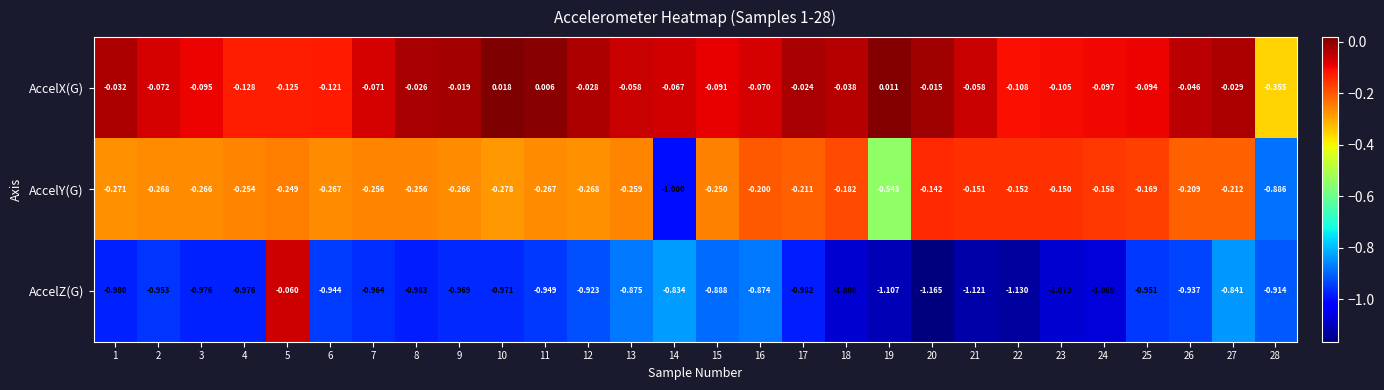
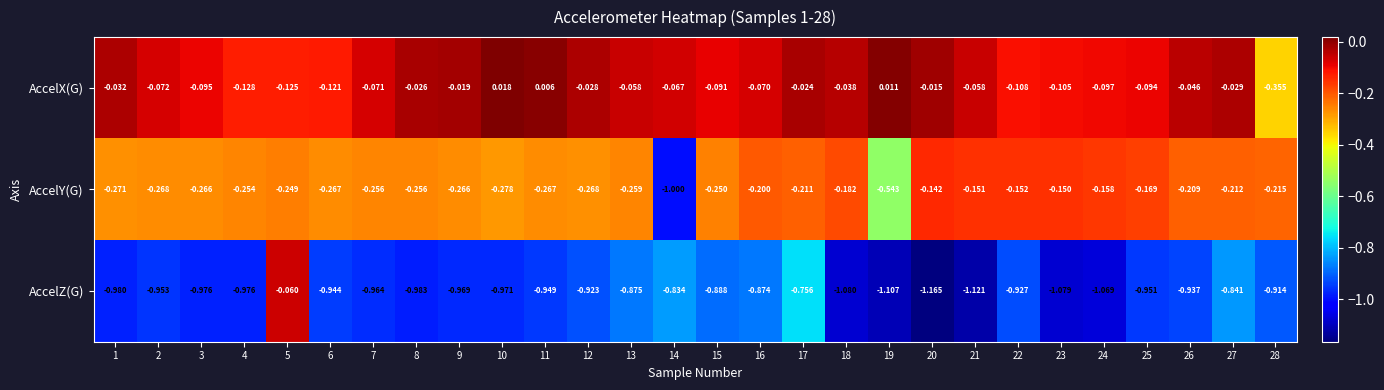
  {
    "AccelX(G)": {
      "1": -0.032,
      "2": -0.072,
      "3": -0.095,
      "4": -0.128,
      "5": -0.125,
      "6": -0.121,
      "7": -0.071,
      "8": -0.026,
      "9": -0.019,
      "10": 0.018,
      "11": 0.006,
      "12": -0.028,
      "13": -0.058,
      "14": -0.067,
      "15": -0.091,
      "16": -0.070,
      "17": -0.024,
      "18": -0.038,
      "19": 0.011,
      "20": -0.015,
      "21": -0.058,
      "22": -0.108,
      "23": -0.105,
      "24": -0.097,
      "25": -0.094,
      "26": -0.046,
      "27": -0.029,
      "28": -0.355
    },
    "AccelY(G)": {
      "1": -0.271,
      "2": -0.268,
      "3": -0.266,
      "4": -0.254,
      "5": -0.249,
      "6": -0.267,
      "7": -0.256,
      "8": -0.256,
      "9": -0.266,
      "10": -0.278,
      "11": -0.267,
      "12": -0.268,
      "13": -0.259,
      "14": -1.000,
      "15": -0.250,
      "16": -0.200,
      "17": -0.211,
      "18": -0.182,
      "19": -0.543,
      "20": -0.142,
      "21": -0.151,
      "22": -0.152,
      "23": -0.150,
      "24": -0.158,
      "25": -0.169,
      "26": -0.209,
      "27": -0.212,
-     "28": -0.886
+     "28": -0.215
    },
    "AccelZ(G)": {
      "1": -0.980,
      "2": -0.953,
      "3": -0.976,
      "4": -0.976,
      "5": -0.060,
      "6": -0.944,
      "7": -0.964,
      "8": -0.983,
      "9": -0.969,
      "10": -0.971,
      "11": -0.949,
      "12": -0.923,
      "13": -0.875,
      "14": -0.834,
      "15": -0.888,
      "16": -0.874,
-     "17": -0.982,
+     "17": -0.756,
      "18": -1.080,
      "19": -1.107,
      "20": -1.165,
      "21": -1.121,
-     "22": -1.130,
+     "22": -0.927,
      "23": -1.079,
      "24": -1.069,
      "25": -0.951,
      "26": -0.937,
      "27": -0.841,
      "28": -0.914
    }
  }
